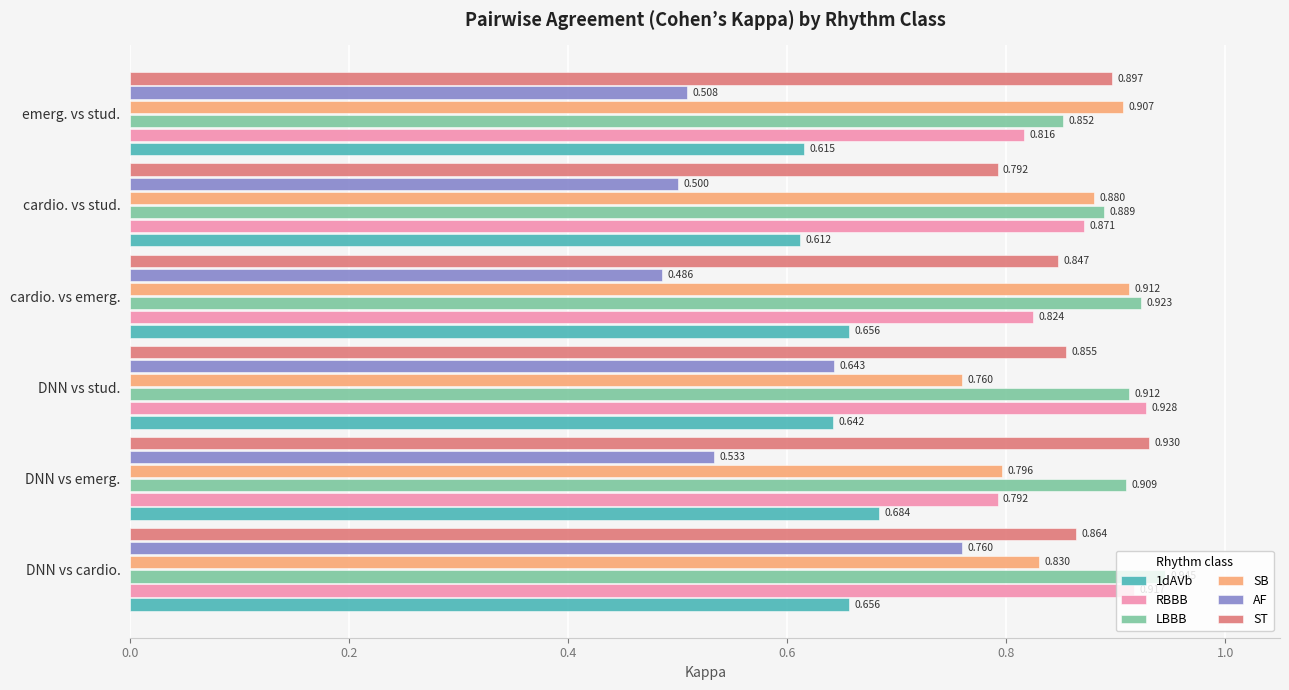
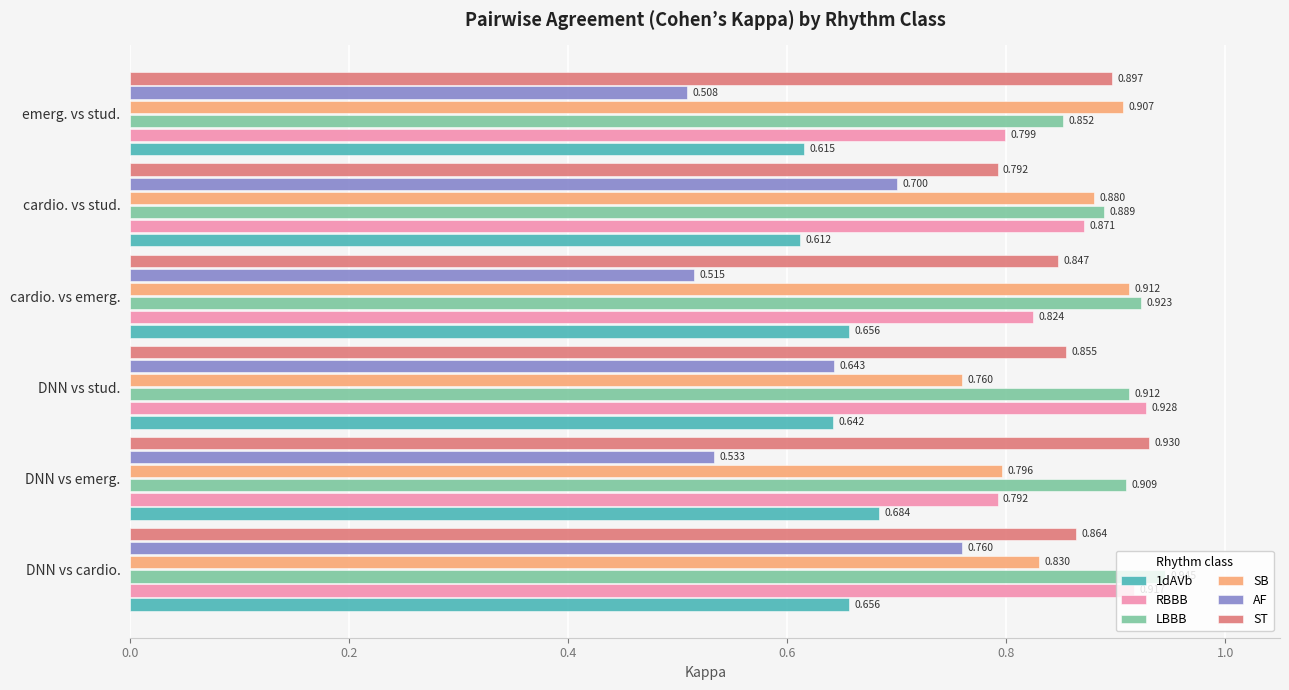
  {
    "RBBB": {
-     "emerg. vs stud.": 0.816,
+     "emerg. vs stud.": 0.799,
      "cardio. vs stud.": 0.871,
      "cardio. vs emerg.": 0.824,
      "DNN vs stud.": 0.928,
      "DNN vs emerg.": 0.792
    },
    "AF": {
      "emerg. vs stud.": 0.508,
-     "cardio. vs stud.": 0.500,
-     "cardio. vs emerg.": 0.486,
+     "cardio. vs stud.": 0.700,
+     "cardio. vs emerg.": 0.515,
      "DNN vs stud.": 0.643,
      "DNN vs emerg.": 0.533,
      "DNN vs cardio.": 0.760
    }
  }
